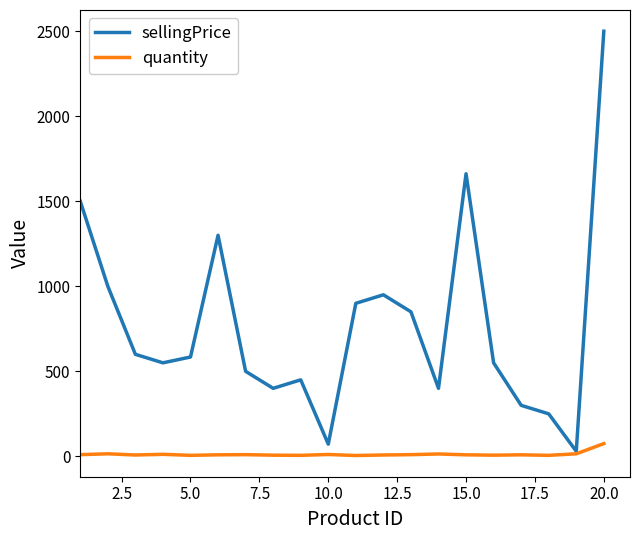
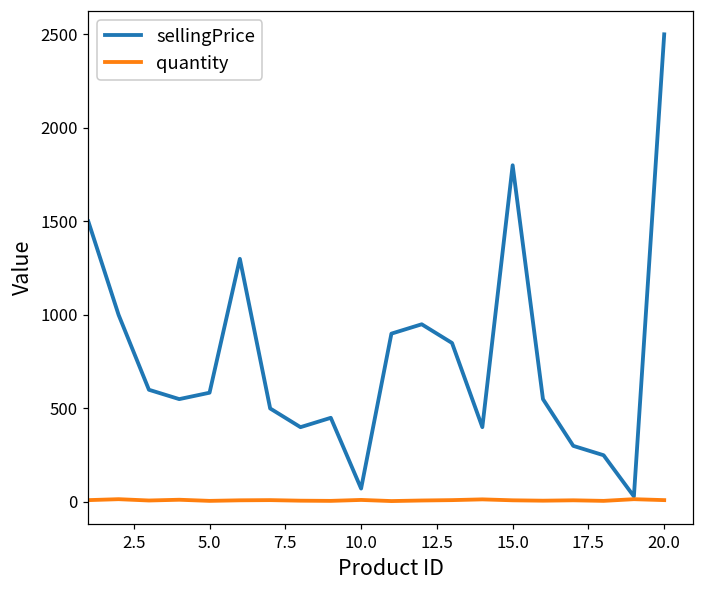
  {
    "sellingPrice": {
      "5.0": 580,
      "10.0": 70,
-     "15.0": 1660,
+     "15.0": 1800,
      "20.0": 2500
    },
    "quantity": {
      "5.0": 10,
      "10.0": 10,
      "15.0": 10,
-     "20.0": 80
+     "20.0": 10
    }
  }
